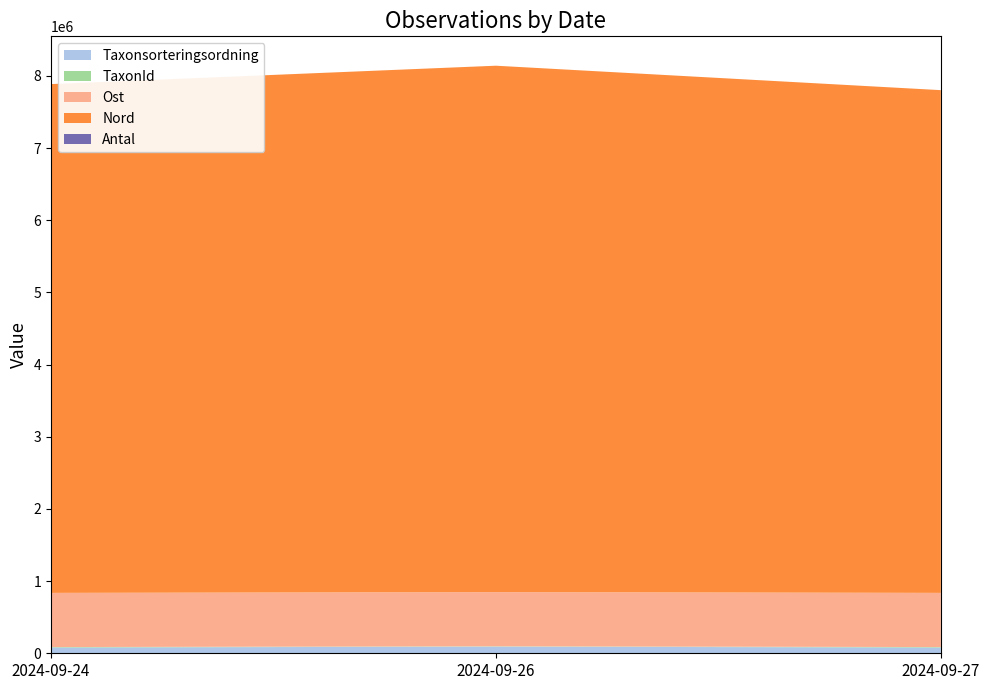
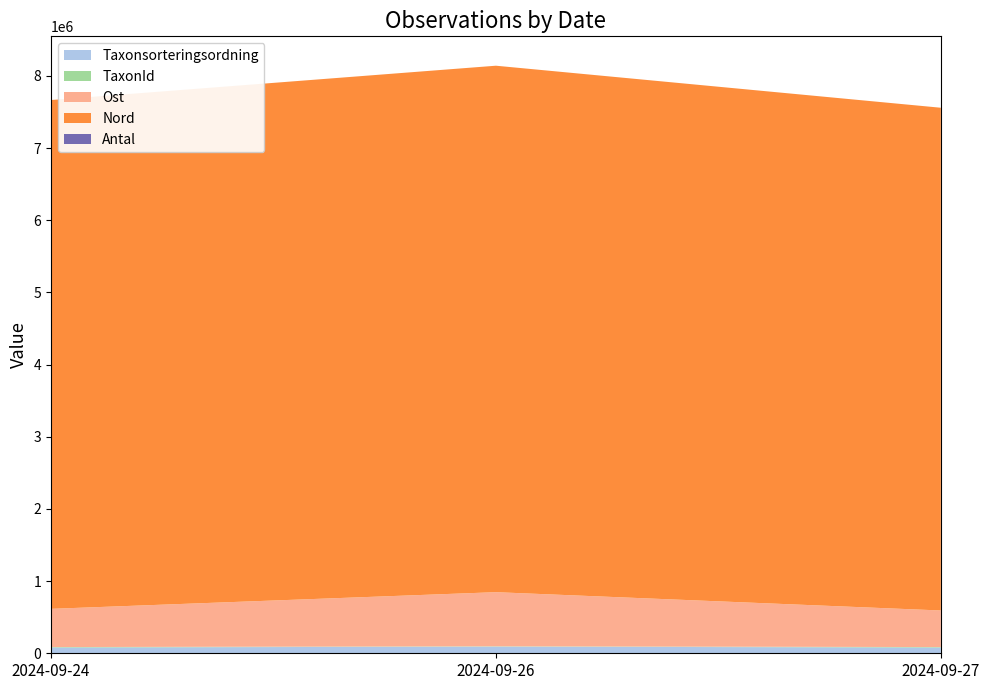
  {
    "Ost": {
-     "2024-09-24": 800000,
-     "2024-09-27": 800000
+     "2024-09-24": 500000,
+     "2024-09-27": 500000
    }
  }
